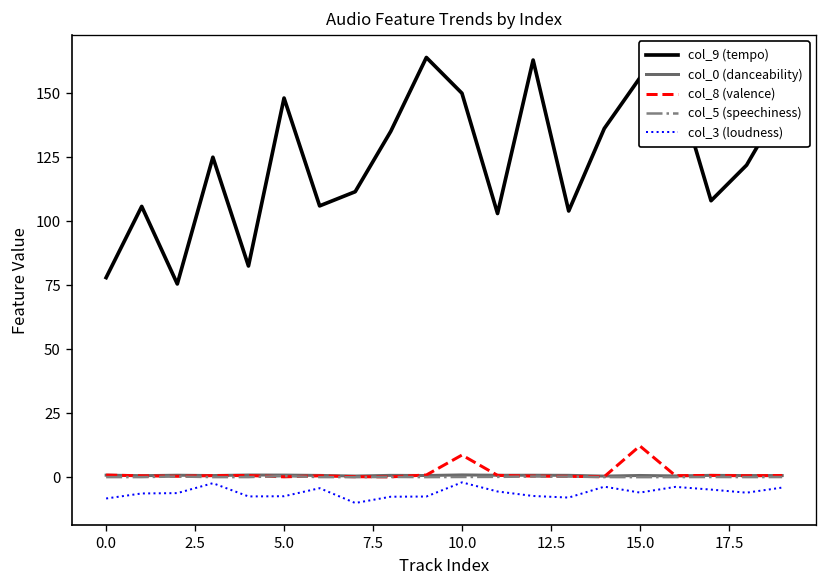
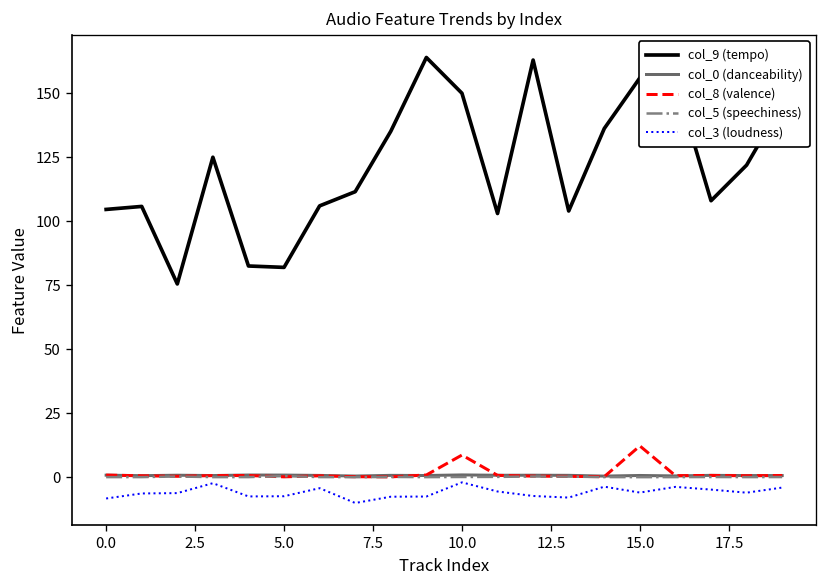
  {
    "col_9 (tempo)": {
-     "0.0": 78,
-     "5.0": 148,
+     "0.0": 105,
+     "5.0": 82,
      "10.0": 150
    },
    "col_8 (valence)": {
      "10.0": 9,
      "15.0": 12
    },
    "col_3 (loudness)": {
      "0.0": -8,
      "5.0": -7,
      "10.0": -2,
      "15.0": -6
    }
  }
